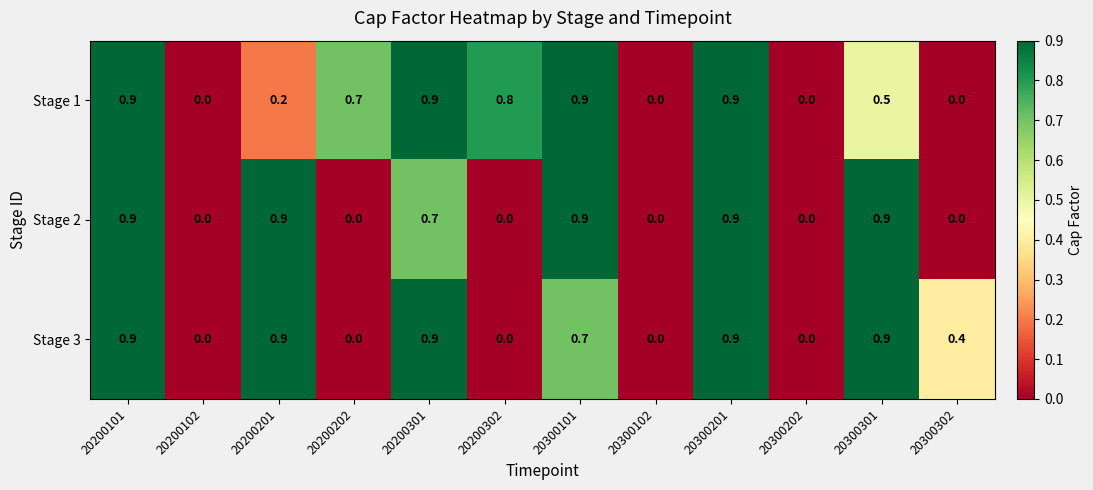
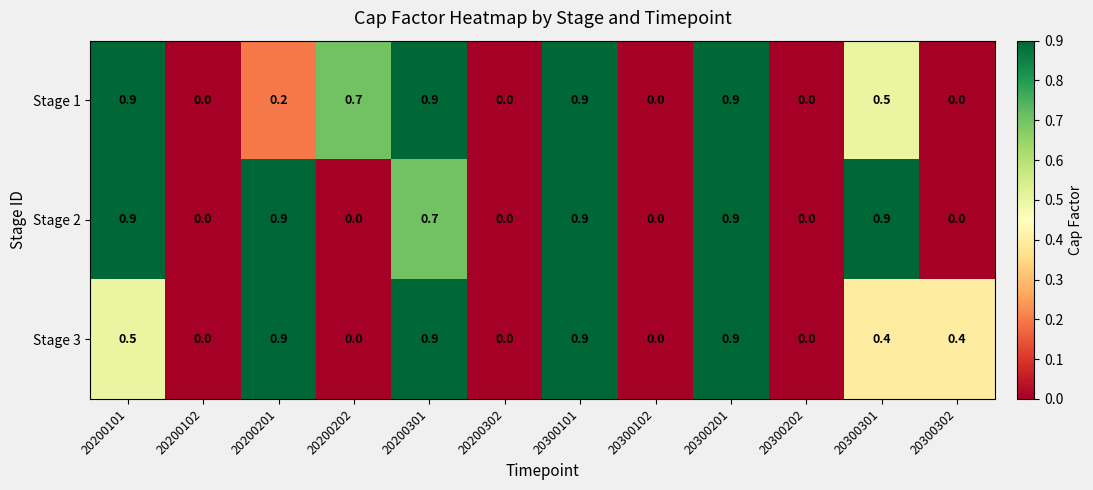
  {
    "Stage 1": {
      "20200101": 0.9,
      "20200102": 0.0,
      "20200201": 0.2,
      "20200202": 0.7,
      "20200301": 0.9,
-     "20200302": 0.8,
+     "20200302": 0.0,
      "20300101": 0.9,
      "20300102": 0.0,
      "20300201": 0.9,
      "20300202": 0.0,
      "20300301": 0.5,
      "20300302": 0.0
    },
    "Stage 2": {
      "20200101": 0.9,
      "20200102": 0.0,
      "20200201": 0.9,
      "20200202": 0.0,
      "20200301": 0.7,
      "20200302": 0.0,
      "20300101": 0.9,
      "20300102": 0.0,
      "20300201": 0.9,
      "20300202": 0.0,
      "20300301": 0.9,
      "20300302": 0.0
    },
    "Stage 3": {
-     "20200101": 0.9,
+     "20200101": 0.5,
      "20200102": 0.0,
      "20200201": 0.9,
      "20200202": 0.0,
      "20200301": 0.9,
      "20200302": 0.0,
-     "20300101": 0.7,
+     "20300101": 0.9,
      "20300102": 0.0,
      "20300201": 0.9,
      "20300202": 0.0,
-     "20300301": 0.9,
+     "20300301": 0.4,
      "20300302": 0.4
    }
  }
